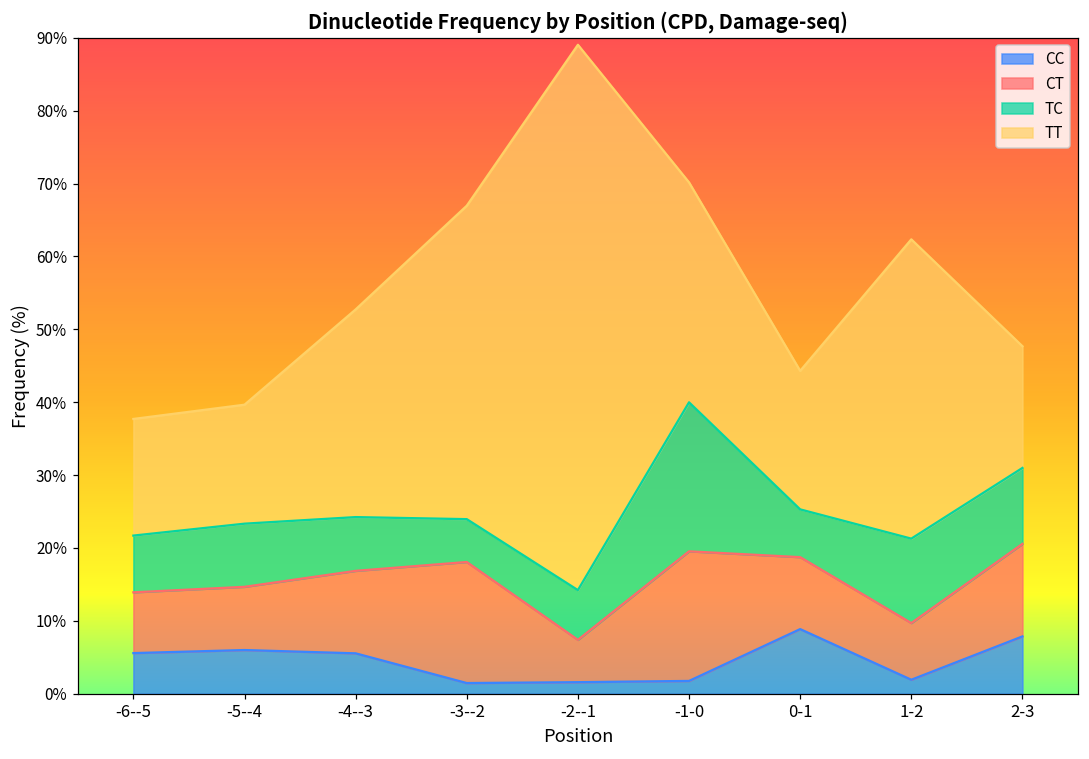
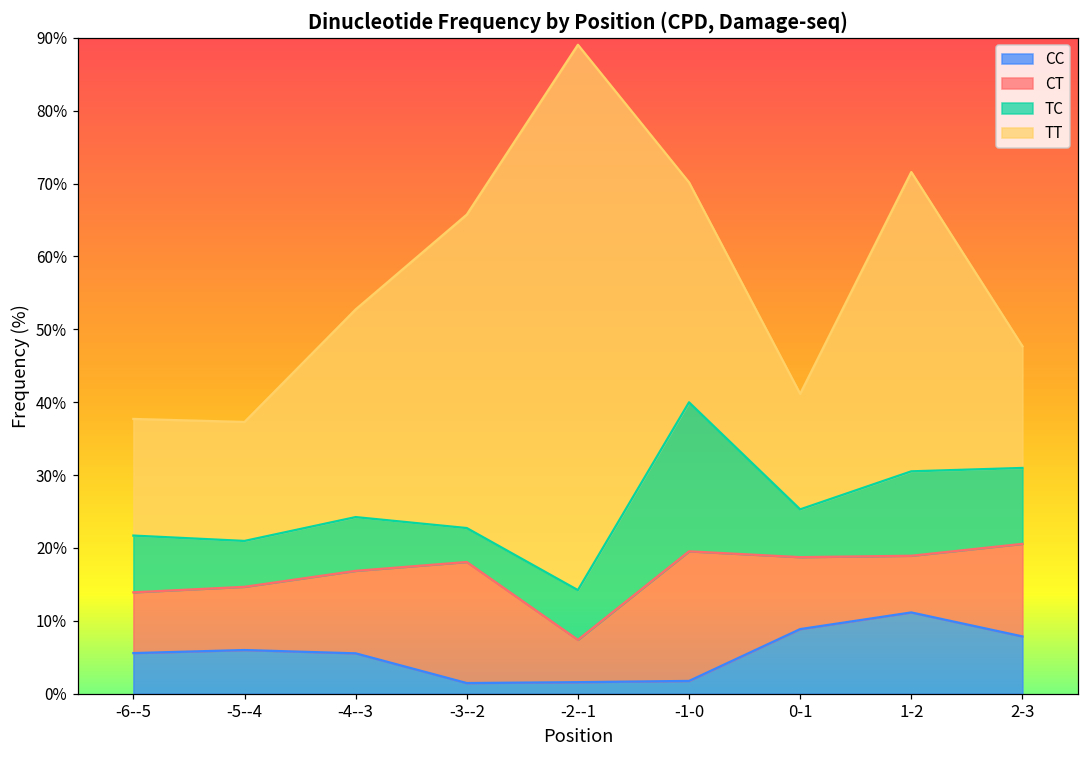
  {
    "CC": {
      "-6--5": "6%",
      "-5--4": "6%",
      "-4--3": "6%",
      "-3--2": "1%",
      "-2--1": "2%",
      "-1-0": "2%",
      "0-1": "9%",
-     "1-2": "2%",
+     "1-2": "11%",
      "2-3": "8%"
    },
    "CT": {
      "-6--5": "8%",
      "-5--4": "9%",
      "-4--3": "11%",
      "-3--2": "17%",
      "-2--1": "6%",
      "-1-0": "18%",
      "0-1": "10%",
      "1-2": "8%",
      "2-3": "13%"
    },
    "TC": {
      "-6--5": "8%",
-     "-5--4": "9%",
+     "-5--4": "6%",
      "-4--3": "7%",
-     "-3--2": "6%",
+     "-3--2": "5%",
      "-2--1": "7%",
      "-1-0": "20%",
      "0-1": "7%",
      "1-2": "12%",
      "2-3": "10%"
    },
    "TT": {
      "-6--5": "16%",
      "-5--4": "16%",
      "-4--3": "28%",
      "-3--2": "43%",
      "-2--1": "75%",
      "-1-0": "30%",
-     "0-1": "19%",
+     "0-1": "16%",
      "1-2": "41%",
      "2-3": "17%"
    }
  }
